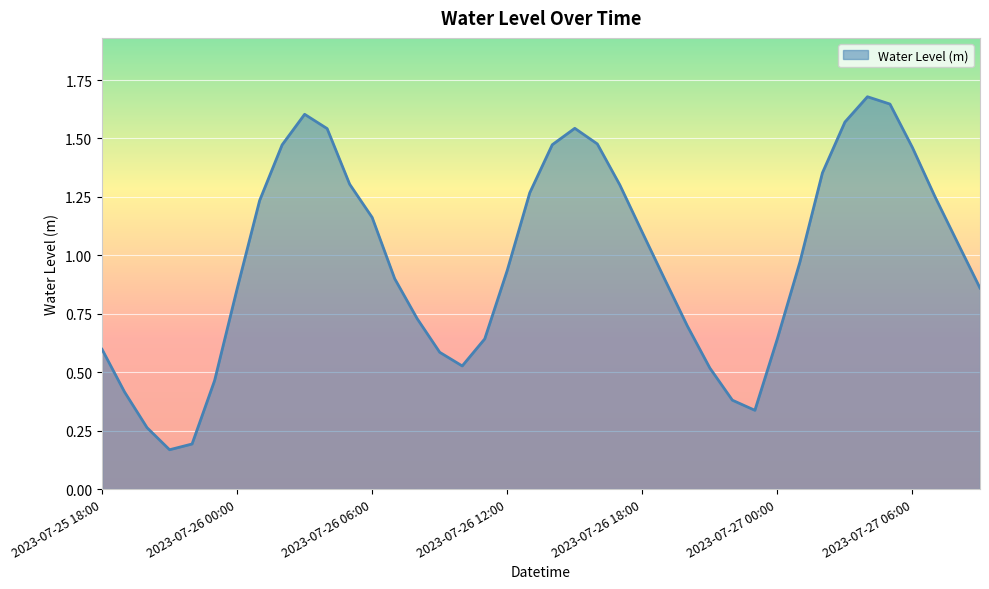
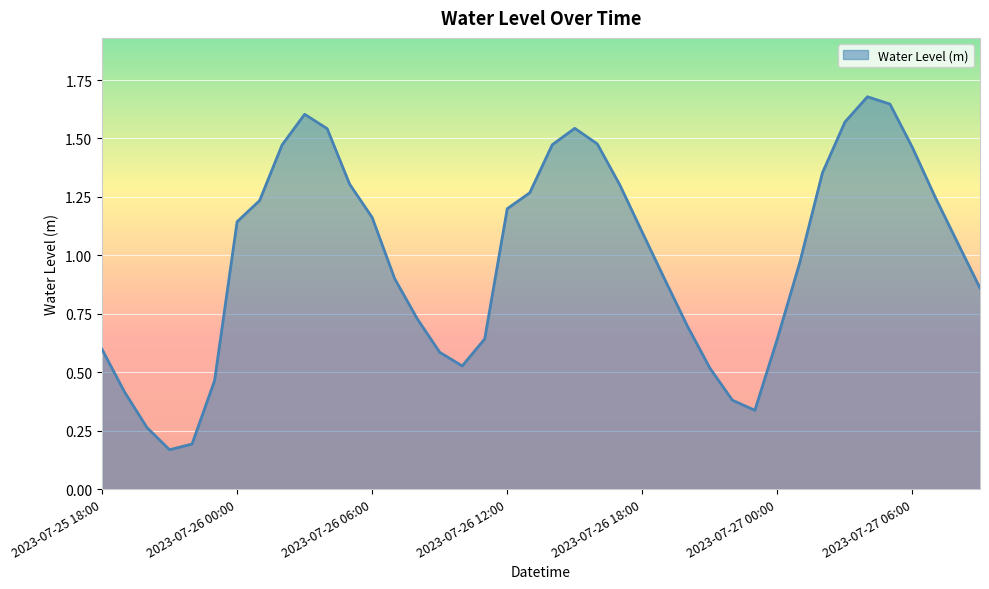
  {
    "2023-07-25 18:00": 0.60,
-   "2023-07-26 00:00": 0.86,
+   "2023-07-26 00:00": 1.14,
    "2023-07-26 06:00": 1.16,
-   "2023-07-26 12:00": 0.94,
+   "2023-07-26 12:00": 1.20,
    "2023-07-26 18:00": 1.10,
    "2023-07-27 00:00": 0.64,
    "2023-07-27 06:00": 1.46
  }
